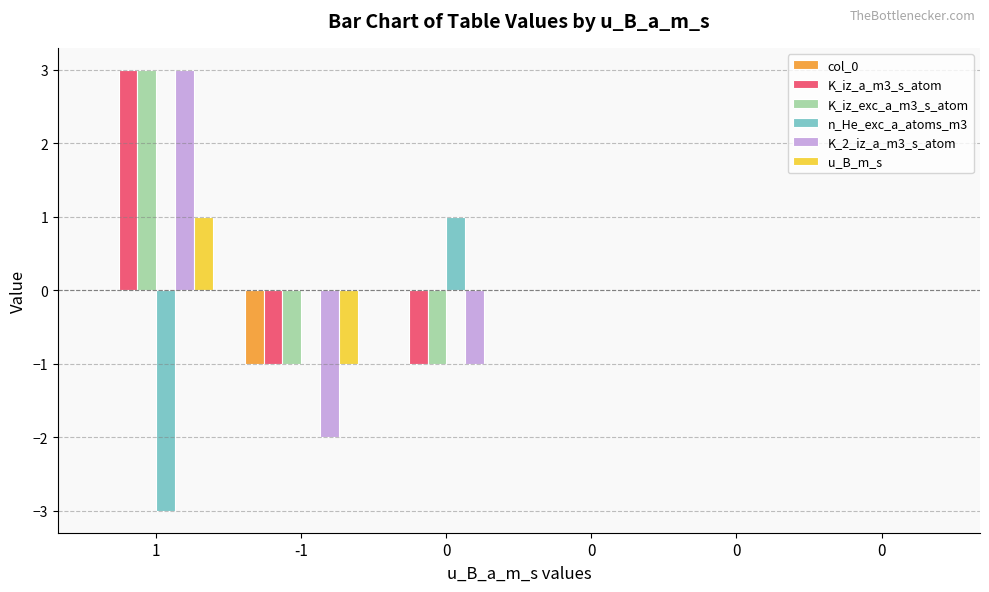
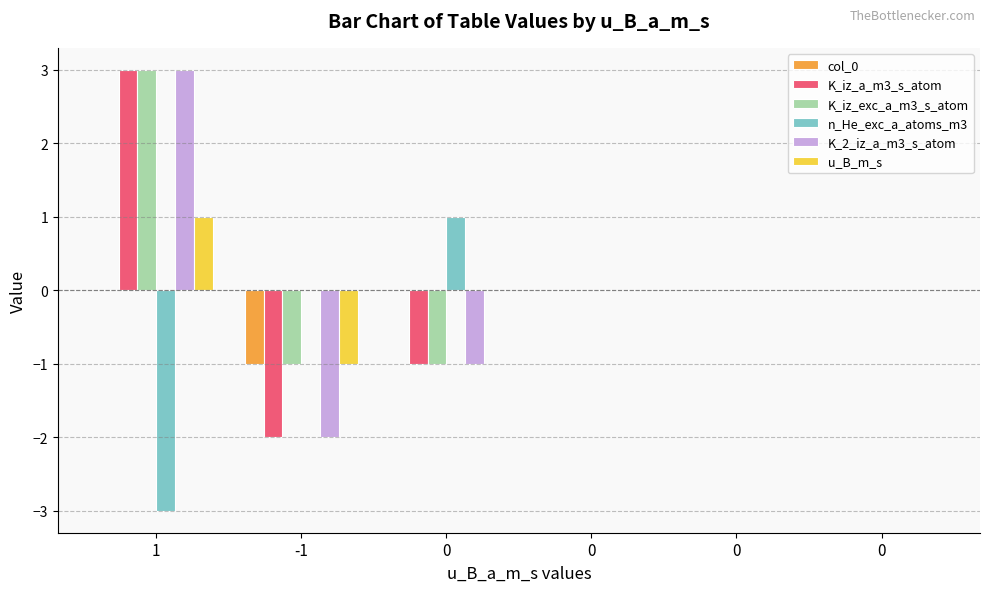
  {
    "K_iz_a_m3_s_atom": {
      "1": 3,
-     "-1": -1
+     "-1": -2
    },
    "K_2_iz_a_m3_s_atom": {
      "1": 3,
      "-1": -2
    }
  }
